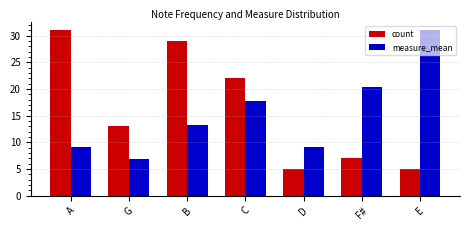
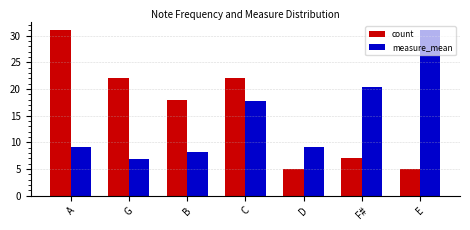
  {
    "count": {
      "A": 31,
-     "G": 13,
-     "B": 29,
+     "G": 22,
+     "B": 18,
      "C": 22,
      "D": 5,
      "F#": 7,
      "E": 5
    },
    "measure_mean": {
      "A": 9,
      "G": 7,
-     "B": 13,
+     "B": 8,
      "C": 18,
      "D": 9,
      "F#": 20
    }
  }
